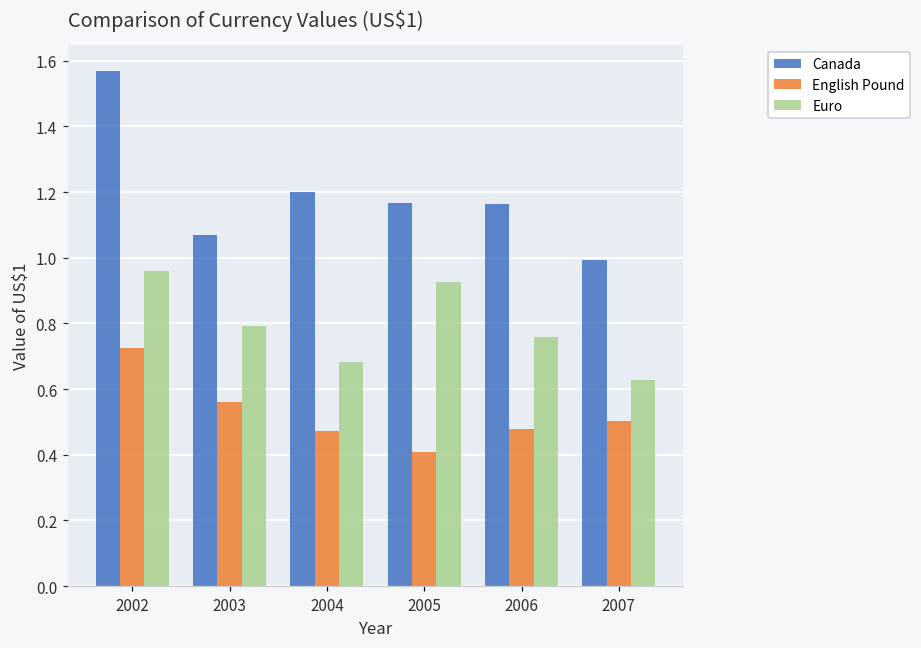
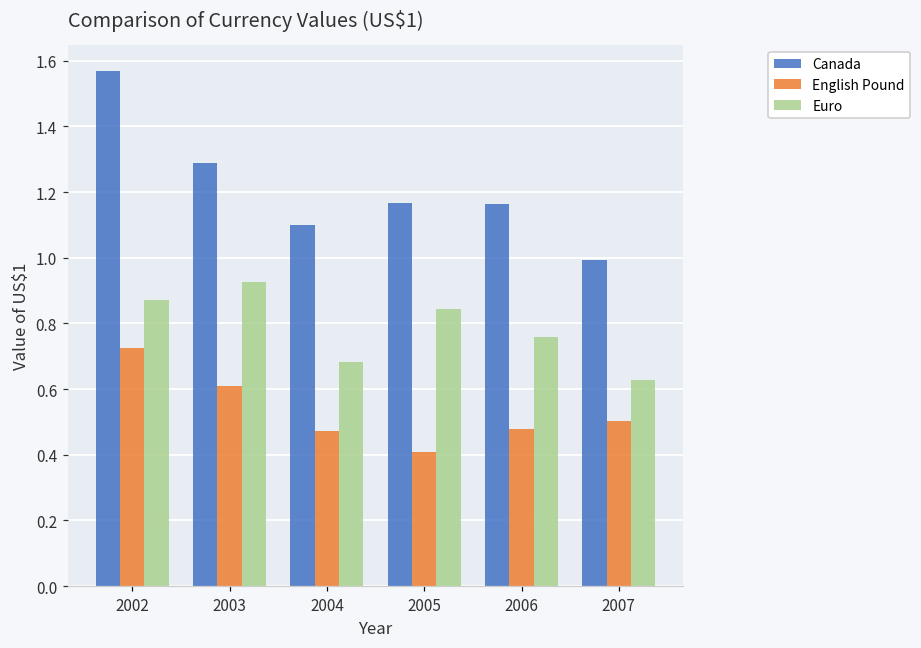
  {
    "Canada": {
      "2002": 1.57,
-     "2003": 1.07,
-     "2004": 1.2,
+     "2003": 1.29,
+     "2004": 1.1,
      "2005": 1.17,
      "2006": 1.17,
      "2007": 0.99
    },
    "English Pound": {
      "2002": 0.73,
-     "2003": 0.56,
+     "2003": 0.61,
      "2004": 0.47,
      "2005": 0.41,
      "2006": 0.48,
      "2007": 0.50
    },
    "Euro": {
-     "2002": 0.96,
-     "2003": 0.79,
+     "2002": 0.87,
+     "2003": 0.93,
      "2004": 0.68,
-     "2005": 0.93,
+     "2005": 0.85,
      "2006": 0.76,
      "2007": 0.63
    }
  }
